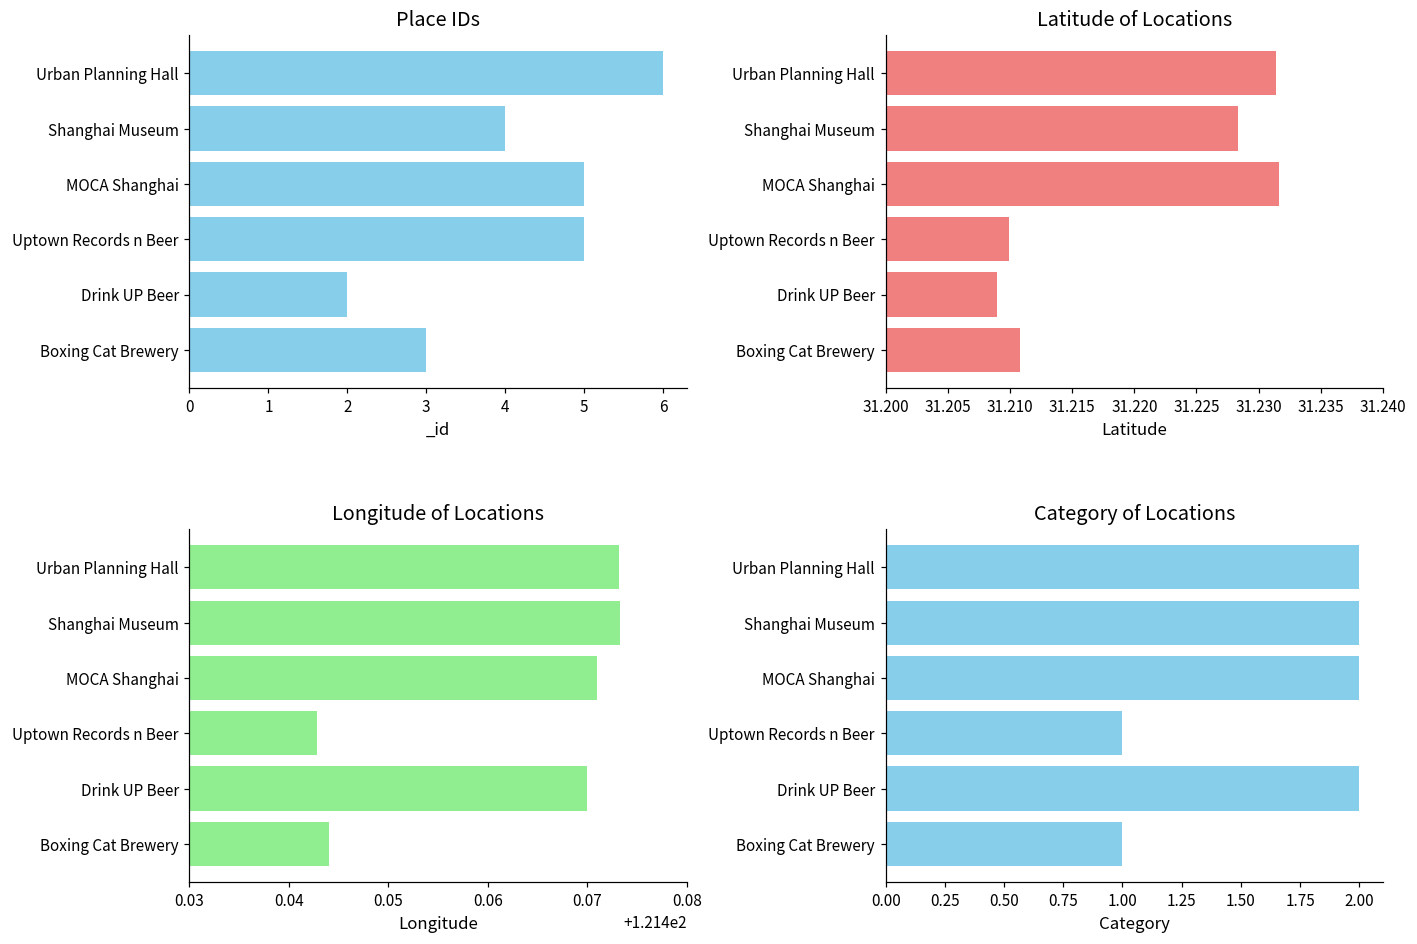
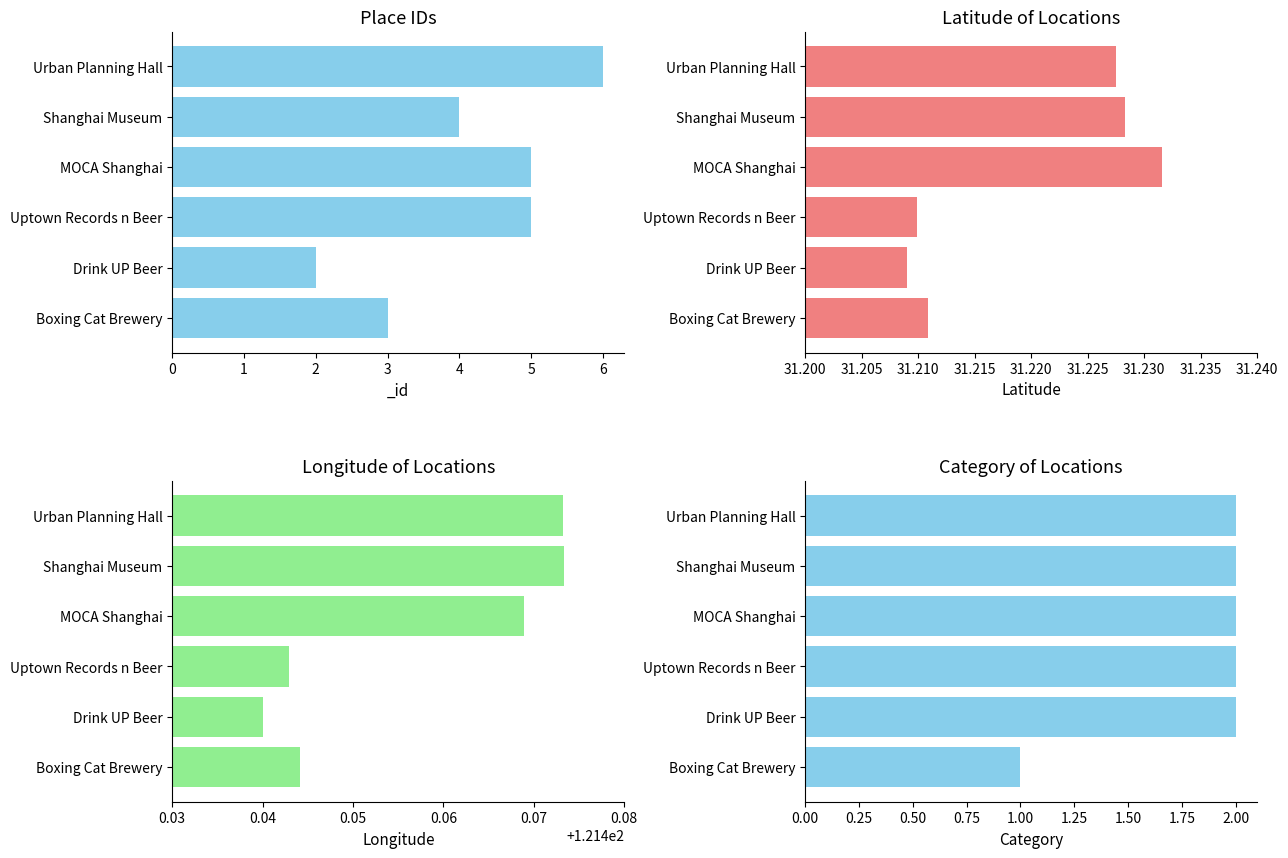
  {
    "Place IDs": {
      "Urban Planning Hall": 6.0,
      "Shanghai Museum": 4.0,
      "MOCA Shanghai": 5.0,
      "Uptown Records n Beer": 5.0,
      "Drink UP Beer": 2.0,
      "Boxing Cat Brewery": 3.0
    },
    "Latitude of Locations": {
-     "Urban Planning Hall": 31.2314,
+     "Urban Planning Hall": 31.2275,
      "Shanghai Museum": 31.2283,
      "MOCA Shanghai": 31.2316,
      "Uptown Records n Beer": 31.2099,
      "Drink UP Beer": 31.2090,
      "Boxing Cat Brewery": 31.2108
    },
    "Longitude of Locations": {
      "Urban Planning Hall": 121.473,
      "Shanghai Museum": 121.473,
-     "MOCA Shanghai": 121.471,
+     "MOCA Shanghai": 121.469,
      "Uptown Records n Beer": 121.443,
-     "Drink UP Beer": 121.47,
+     "Drink UP Beer": 121.44,
      "Boxing Cat Brewery": 121.444
    },
    "Category of Locations": {
      "Urban Planning Hall": 2,
      "Shanghai Museum": 2,
      "MOCA Shanghai": 2,
-     "Uptown Records n Beer": 1,
+     "Uptown Records n Beer": 2,
      "Drink UP Beer": 2,
      "Boxing Cat Brewery": 1
    }
  }
